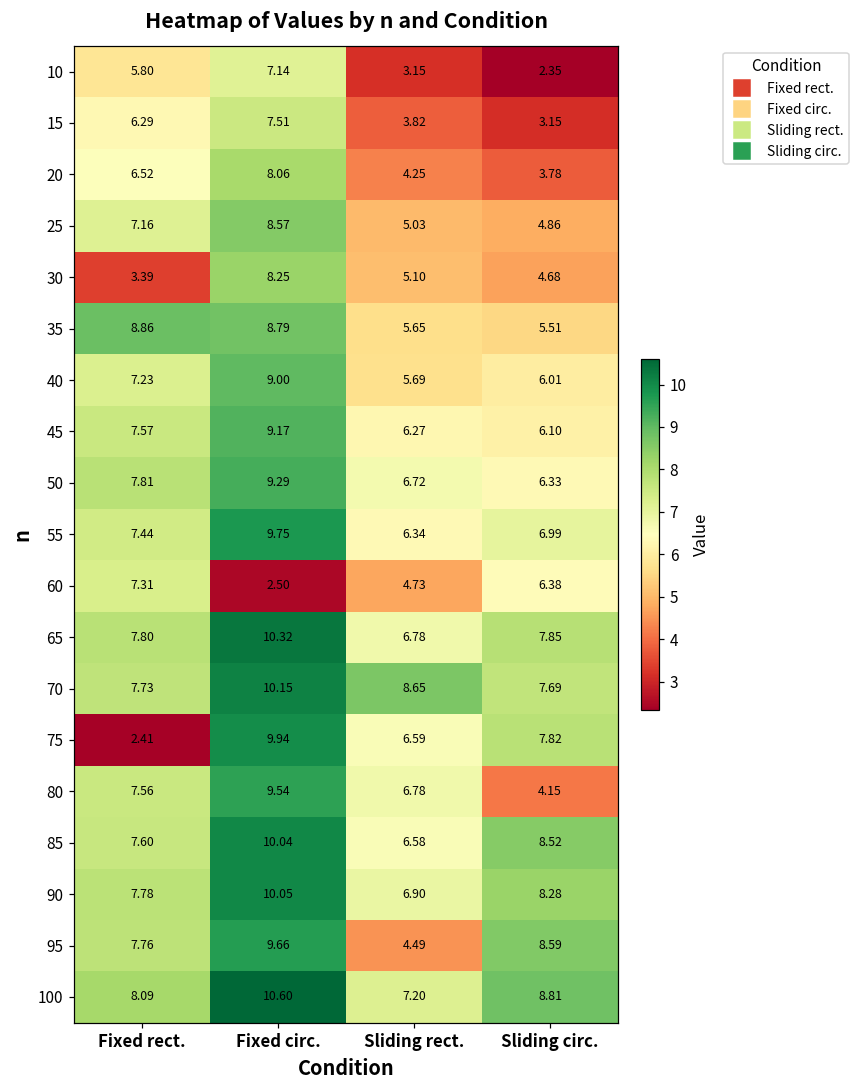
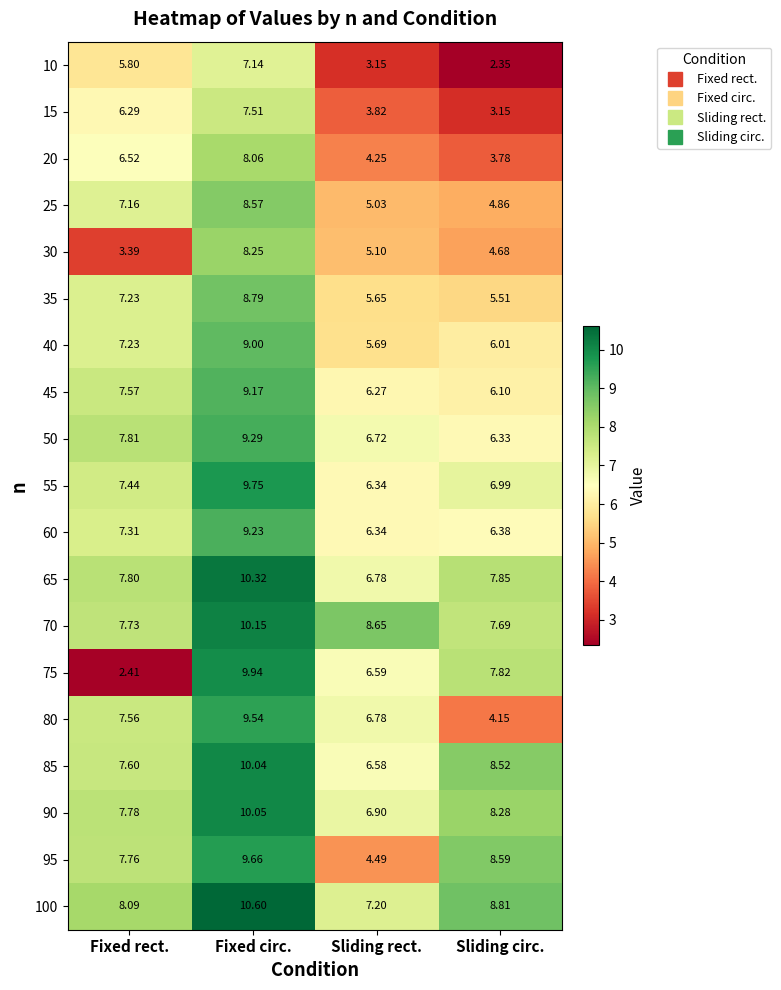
  {
    "10": {
      "Fixed rect.": 5.80,
      "Fixed circ.": 7.14,
      "Sliding rect.": 3.15,
      "Sliding circ.": 2.35
    },
    "15": {
      "Fixed rect.": 6.29,
      "Fixed circ.": 7.51,
      "Sliding rect.": 3.82,
      "Sliding circ.": 3.15
    },
    "20": {
      "Fixed rect.": 6.52,
      "Fixed circ.": 8.06,
      "Sliding rect.": 4.25,
      "Sliding circ.": 3.78
    },
    "25": {
      "Fixed rect.": 7.16,
      "Fixed circ.": 8.57,
      "Sliding rect.": 5.03,
      "Sliding circ.": 4.86
    },
    "30": {
      "Fixed rect.": 3.39,
      "Fixed circ.": 8.25,
      "Sliding rect.": 5.10,
      "Sliding circ.": 4.68
    },
    "35": {
-     "Fixed rect.": 8.86,
+     "Fixed rect.": 7.23,
      "Fixed circ.": 8.79,
      "Sliding rect.": 5.65,
      "Sliding circ.": 5.51
    },
    "40": {
      "Fixed rect.": 7.23,
      "Fixed circ.": 9.00,
      "Sliding rect.": 5.69,
      "Sliding circ.": 6.01
    },
    "45": {
      "Fixed rect.": 7.57,
      "Fixed circ.": 9.17,
      "Sliding rect.": 6.27,
      "Sliding circ.": 6.10
    },
    "50": {
      "Fixed rect.": 7.81,
      "Fixed circ.": 9.29,
      "Sliding rect.": 6.72,
      "Sliding circ.": 6.33
    },
    "55": {
      "Fixed rect.": 7.44,
      "Fixed circ.": 9.75,
      "Sliding rect.": 6.34,
      "Sliding circ.": 6.99
    },
    "60": {
      "Fixed rect.": 7.31,
-     "Fixed circ.": 2.50,
-     "Sliding rect.": 4.73,
+     "Fixed circ.": 9.23,
+     "Sliding rect.": 6.34,
      "Sliding circ.": 6.38
    },
    "65": {
      "Fixed rect.": 7.80,
      "Fixed circ.": 10.32,
      "Sliding rect.": 6.78,
      "Sliding circ.": 7.85
    },
    "70": {
      "Fixed rect.": 7.73,
      "Fixed circ.": 10.15,
      "Sliding rect.": 8.65,
      "Sliding circ.": 7.69
    },
    "75": {
      "Fixed rect.": 2.41,
      "Fixed circ.": 9.94,
      "Sliding rect.": 6.59,
      "Sliding circ.": 7.82
    },
    "80": {
      "Fixed rect.": 7.56,
      "Fixed circ.": 9.54,
      "Sliding rect.": 6.78,
      "Sliding circ.": 4.15
    },
    "85": {
      "Fixed rect.": 7.60,
      "Fixed circ.": 10.04,
      "Sliding rect.": 6.58,
      "Sliding circ.": 8.52
    },
    "90": {
      "Fixed rect.": 7.78,
      "Fixed circ.": 10.05,
      "Sliding rect.": 6.90,
      "Sliding circ.": 8.28
    },
    "95": {
      "Fixed rect.": 7.76,
      "Fixed circ.": 9.66,
      "Sliding rect.": 4.49,
      "Sliding circ.": 8.59
    },
    "100": {
      "Fixed rect.": 8.09,
      "Fixed circ.": 10.60,
      "Sliding rect.": 7.20,
      "Sliding circ.": 8.81
    }
  }
